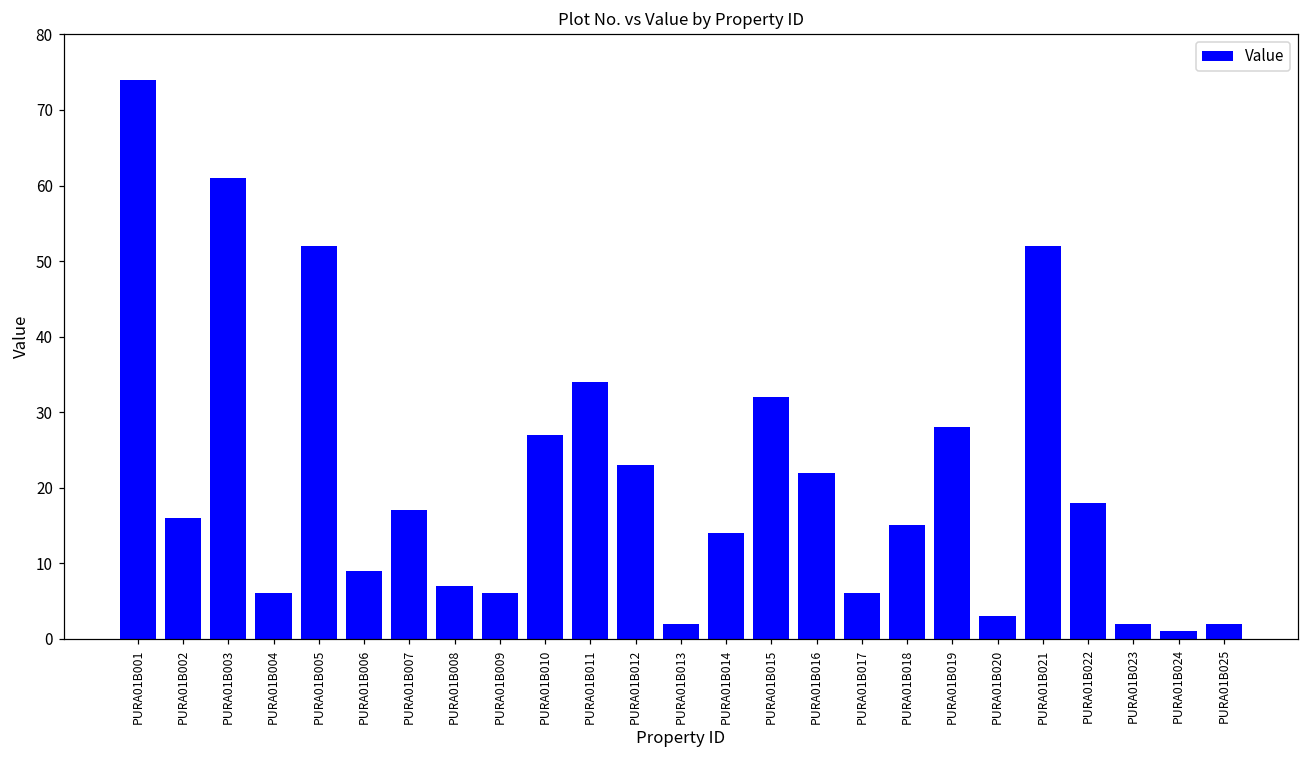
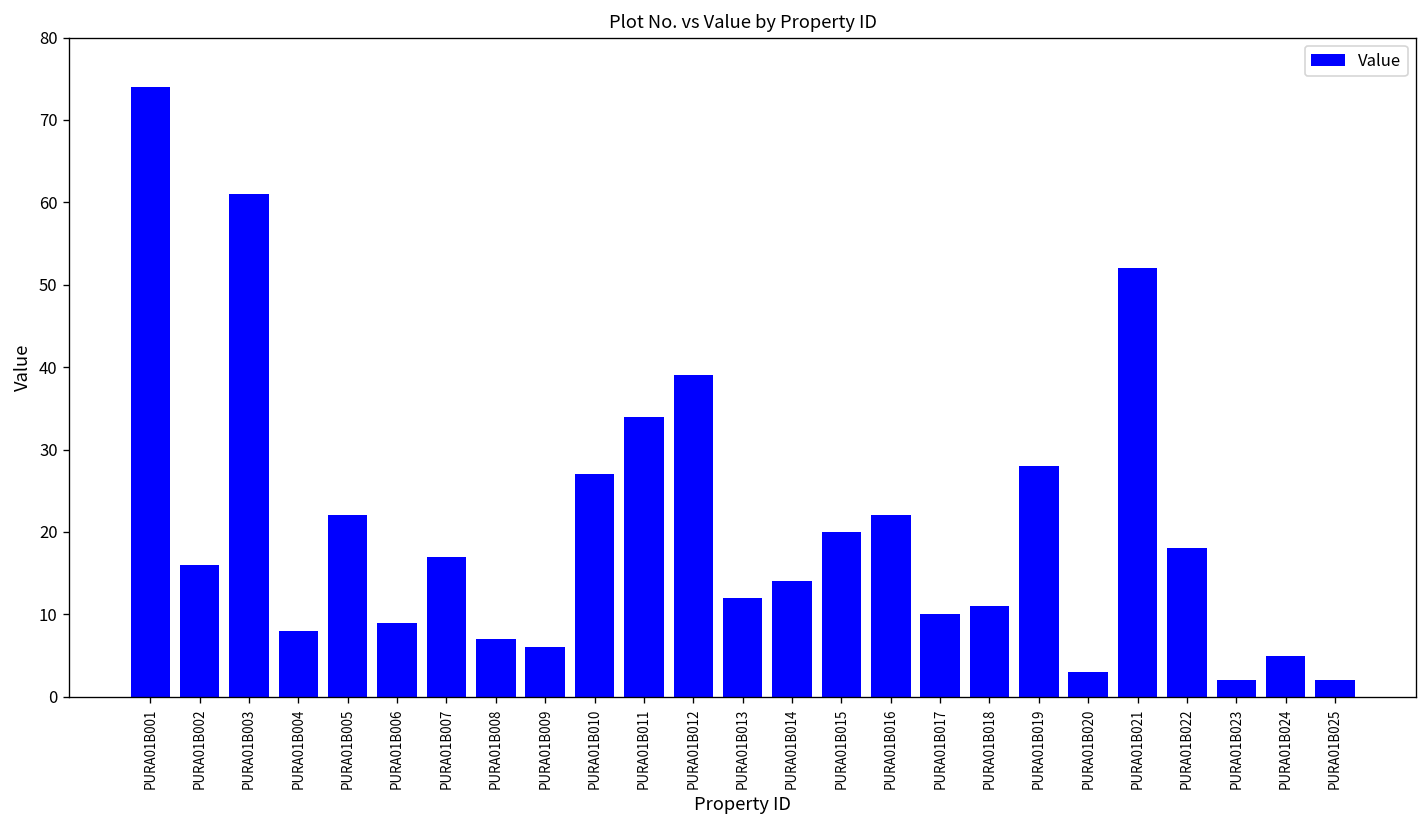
  {
    "PURA01B001": 74,
    "PURA01B002": 16,
    "PURA01B003": 61,
-   "PURA01B004": 6,
-   "PURA01B005": 52,
+   "PURA01B004": 8,
+   "PURA01B005": 22,
    "PURA01B006": 9,
    "PURA01B007": 17,
    "PURA01B008": 7,
    "PURA01B009": 6,
    "PURA01B010": 27,
    "PURA01B011": 34,
-   "PURA01B012": 23,
-   "PURA01B013": 2,
+   "PURA01B012": 39,
+   "PURA01B013": 12,
    "PURA01B014": 14,
-   "PURA01B015": 32,
+   "PURA01B015": 20,
    "PURA01B016": 22,
-   "PURA01B017": 6,
-   "PURA01B018": 15,
+   "PURA01B017": 10,
+   "PURA01B018": 11,
    "PURA01B019": 28,
    "PURA01B020": 3,
    "PURA01B021": 52,
    "PURA01B022": 18,
    "PURA01B023": 2,
-   "PURA01B024": 1,
+   "PURA01B024": 5,
    "PURA01B025": 2
  }
